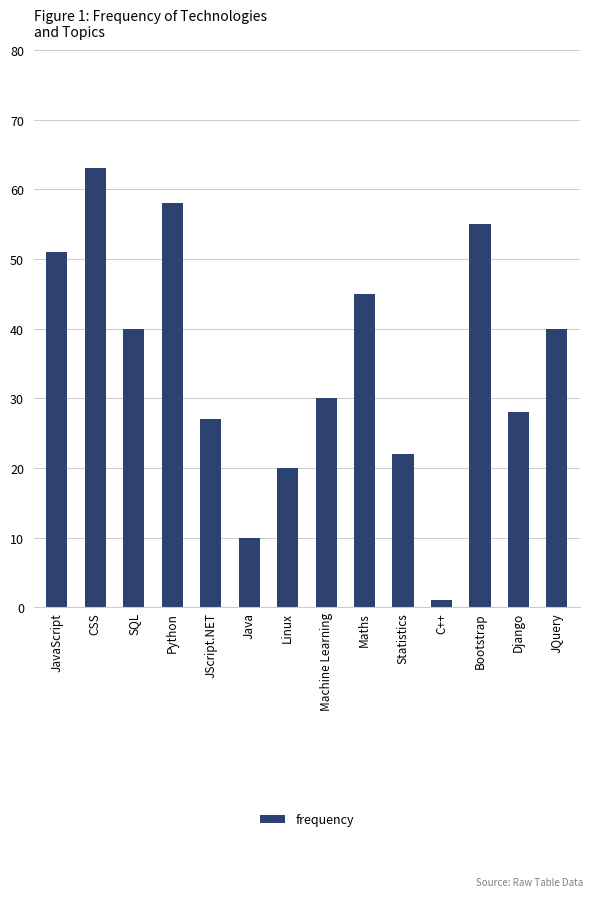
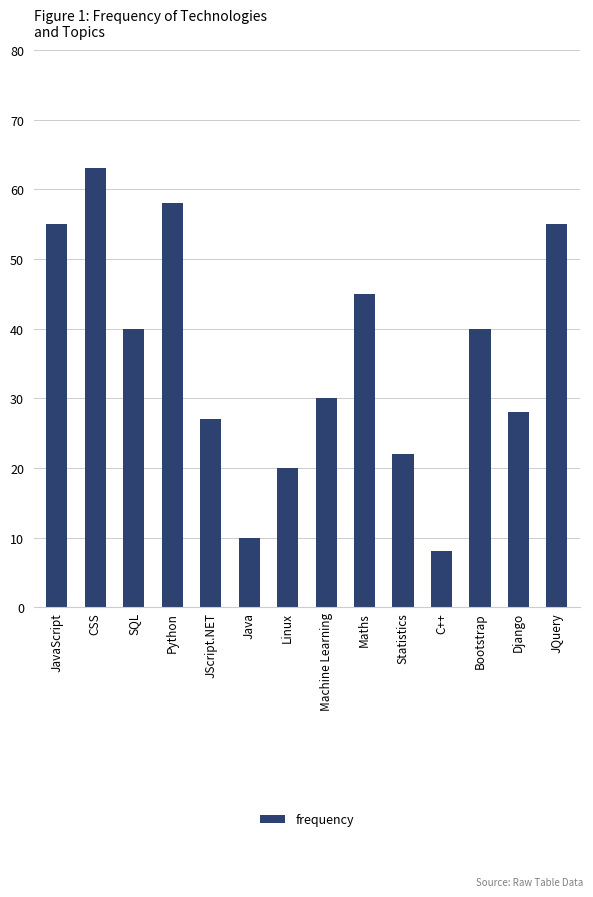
  {
-   "JavaScript": 51,
+   "JavaScript": 55,
    "CSS": 63,
    "SQL": 40,
    "Python": 58,
    "JScript.NET": 27,
    "Java": 10,
    "Linux": 20,
    "Machine Learning": 30,
    "Maths": 45,
    "Statistics": 22,
-   "C++": 1,
-   "Bootstrap": 55,
+   "C++": 8,
+   "Bootstrap": 40,
    "Django": 28,
-   "JQuery": 40
+   "JQuery": 55
  }
